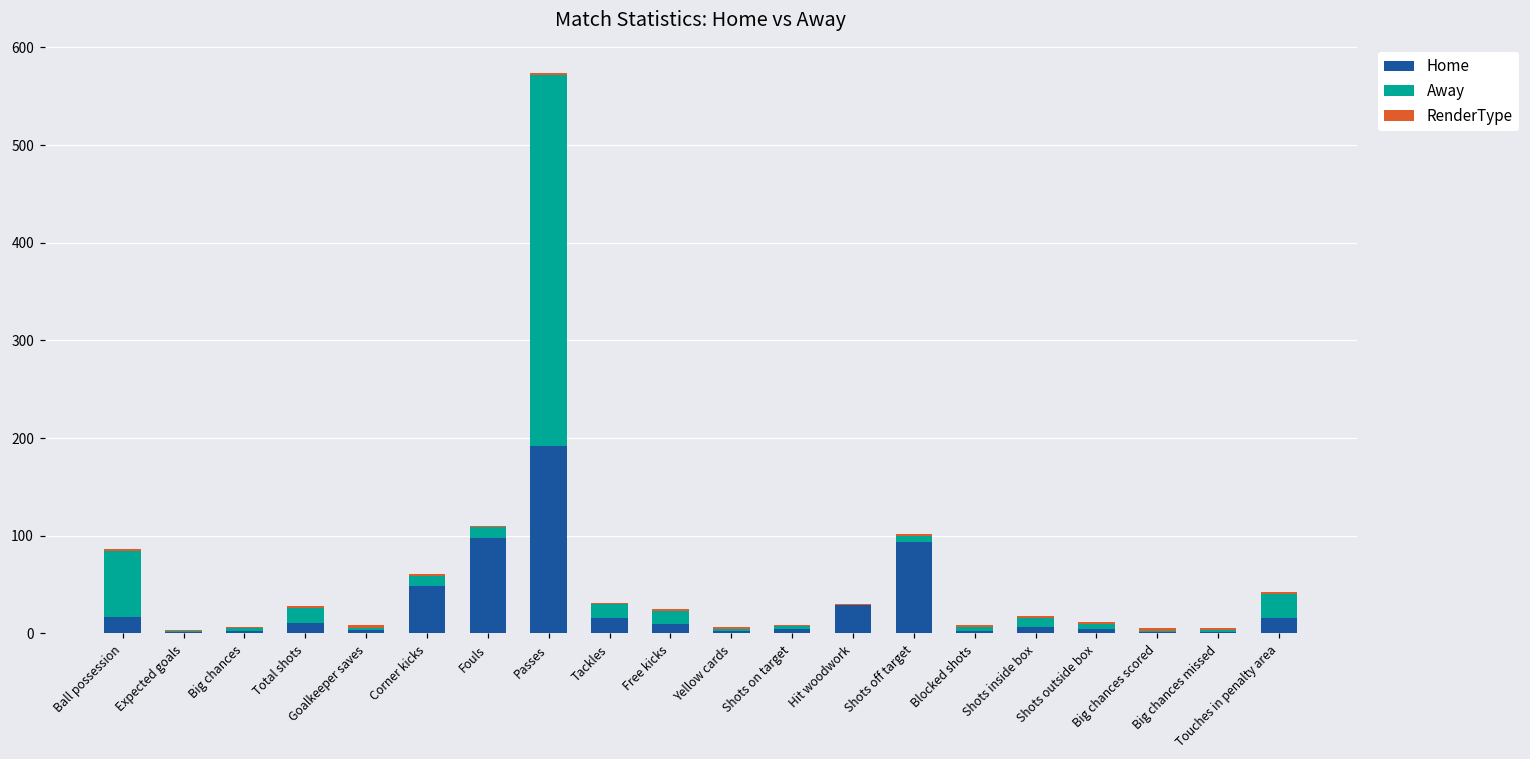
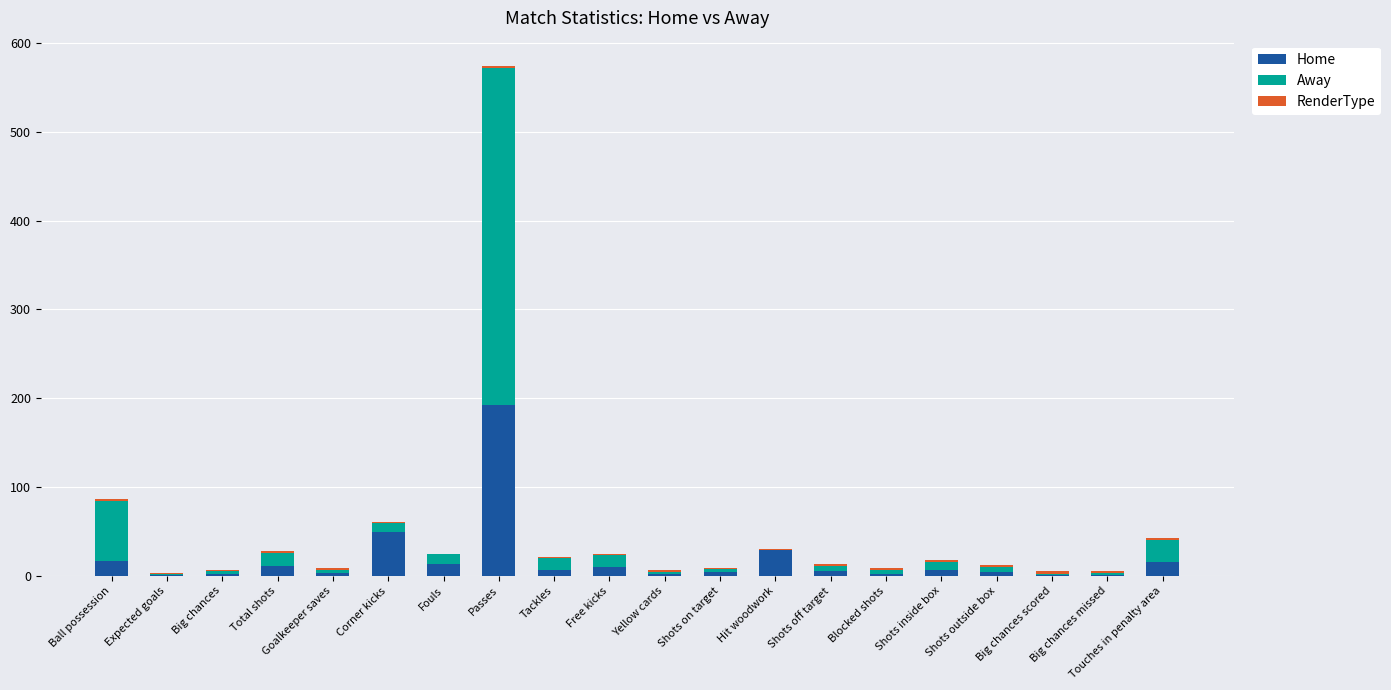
  {
    "Home": {
      "Ball possession": 20,
      "Total shots": 10,
      "Goalkeeper saves": 0,
      "Corner kicks": 50,
-     "Fouls": 100,
+     "Fouls": 10,
      "Passes": 190,
-     "Tackles": 20,
+     "Tackles": 10,
      "Free kicks": 10,
      "Shots on target": 0,
      "Hit woodwork": 30,
-     "Shots off target": 90,
+     "Shots off target": 10,
      "Shots inside box": 10,
      "Shots outside box": 0,
      "Touches in penalty area": 20
    },
    "Away": {
      "Ball possession": 70,
      "Big chances": 0,
      "Total shots": 20,
      "Goalkeeper saves": 0,
      "Corner kicks": 10,
      "Fouls": 10,
      "Passes": 380,
      "Tackles": 10,
      "Free kicks": 10,
      "Shots on target": 0,
      "Hit woodwork": 0,
      "Shots off target": 10,
      "Blocked shots": 10,
      "Shots inside box": 10,
      "Shots outside box": 10,
      "Touches in penalty area": 20
    },
    "RenderType": {
      "Goalkeeper saves": 0,
      "Yellow cards": 0,
      "Big chances scored": 0
    }
  }
